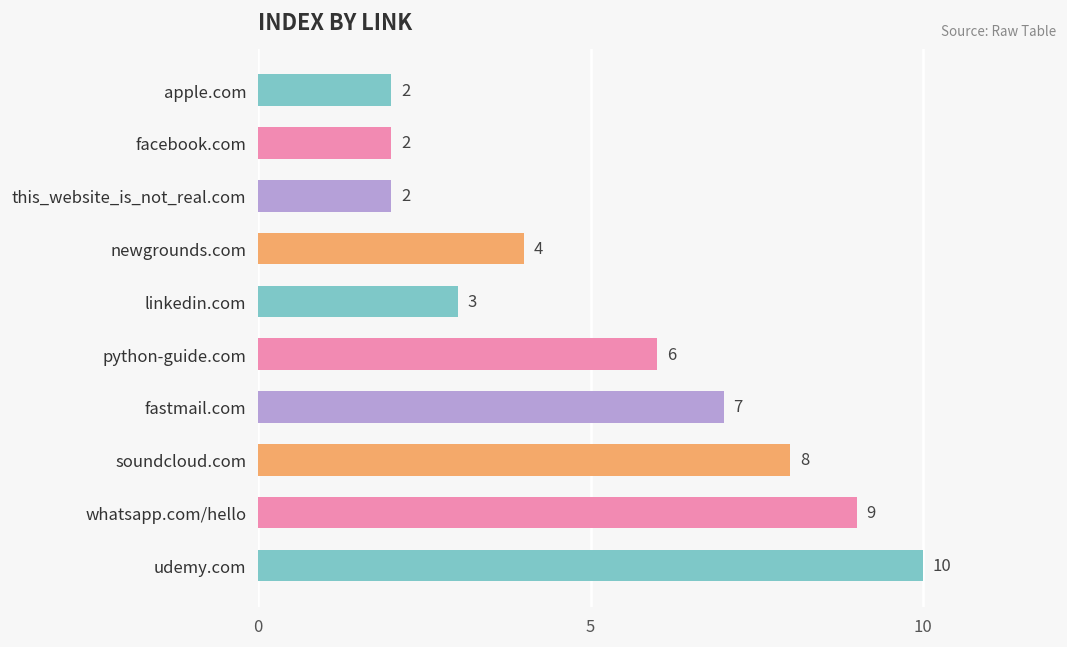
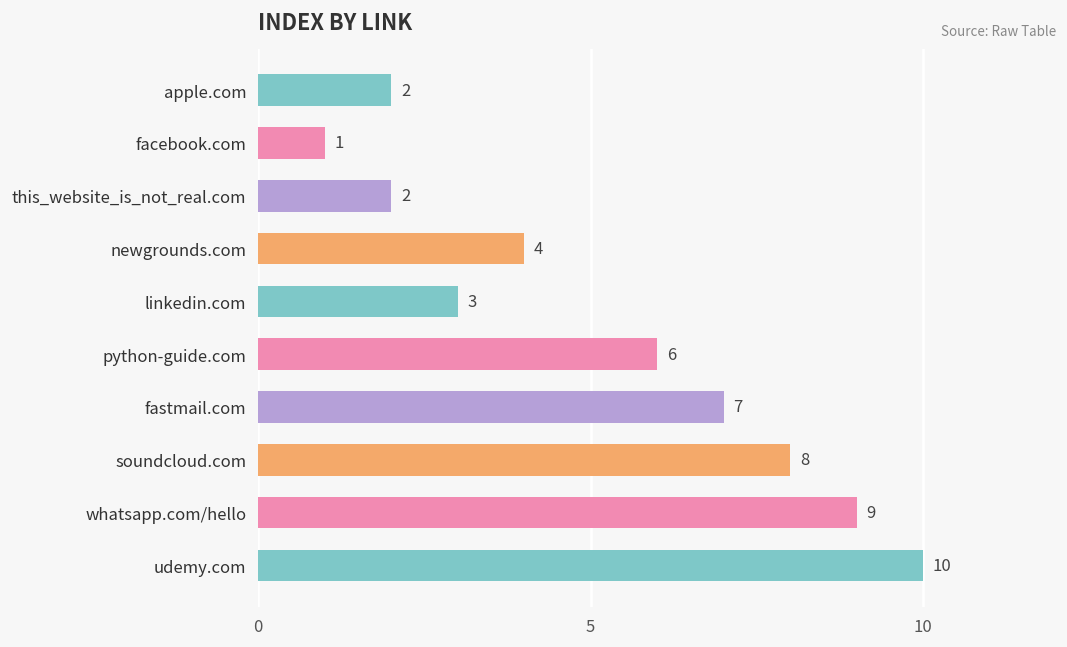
  {
    "apple.com": 2,
-   "facebook.com": 2,
+   "facebook.com": 1,
    "this_website_is_not_real.com": 2,
    "newgrounds.com": 4,
    "linkedin.com": 3,
    "python-guide.com": 6,
    "fastmail.com": 7,
    "soundcloud.com": 8,
    "whatsapp.com/hello": 9,
    "udemy.com": 10
  }
